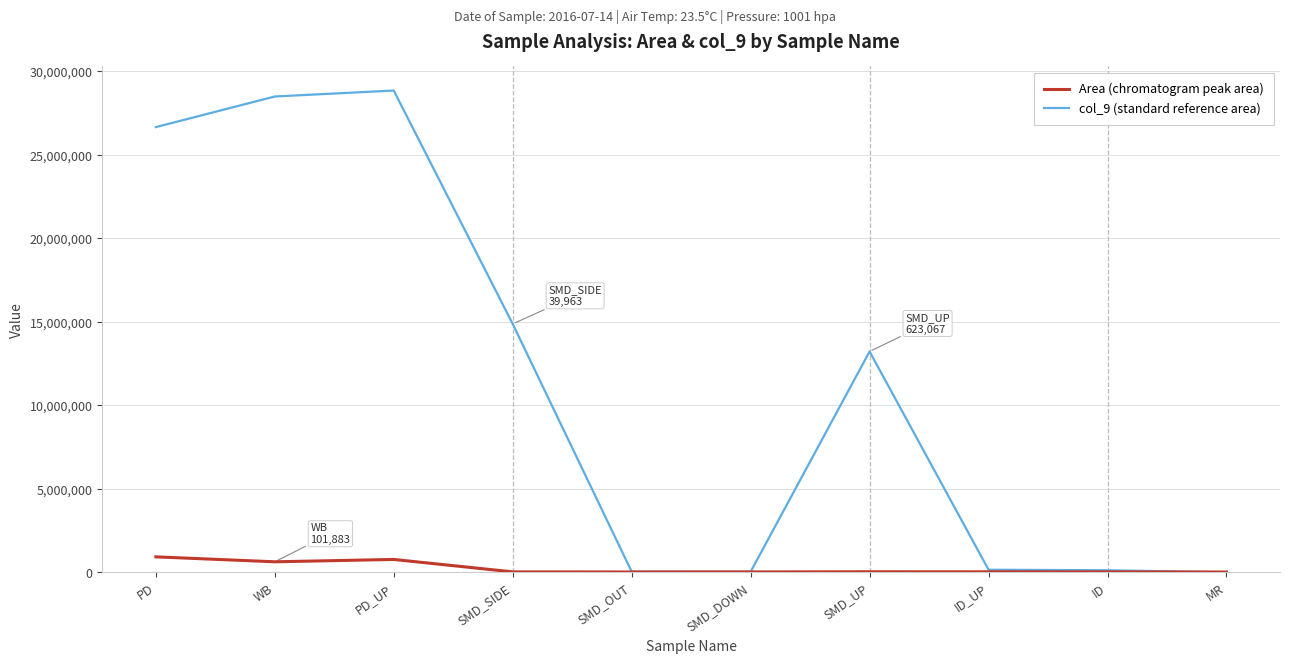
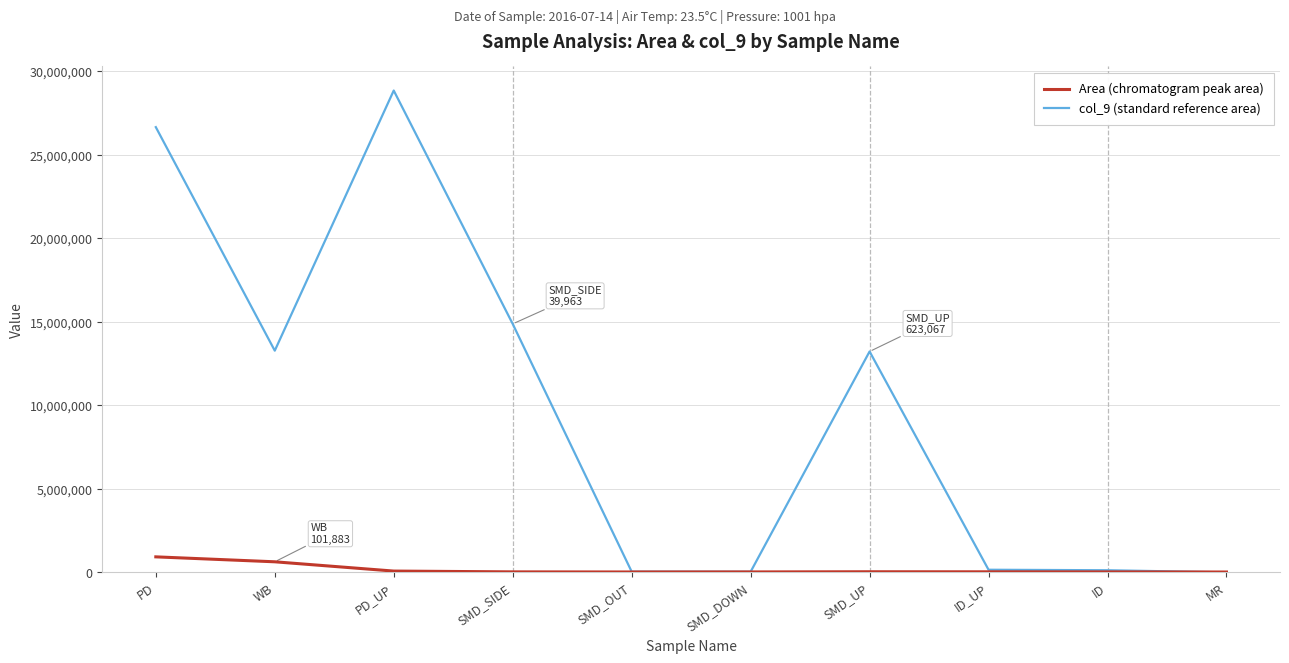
  {
    "Area (chromatogram peak area)": {
      "PD": "900,000",
-     "PD_UP": "800,000",
+     "PD_UP": "100,000",
      "SMD_SIDE": "0",
      "SMD_UP": "0"
    },
    "col_9 (standard reference area)": {
      "PD": "26,600,000",
-     "WB": "28,500,000",
+     "WB": "13,300,000",
      "PD_UP": "28,800,000"
    }
  }
